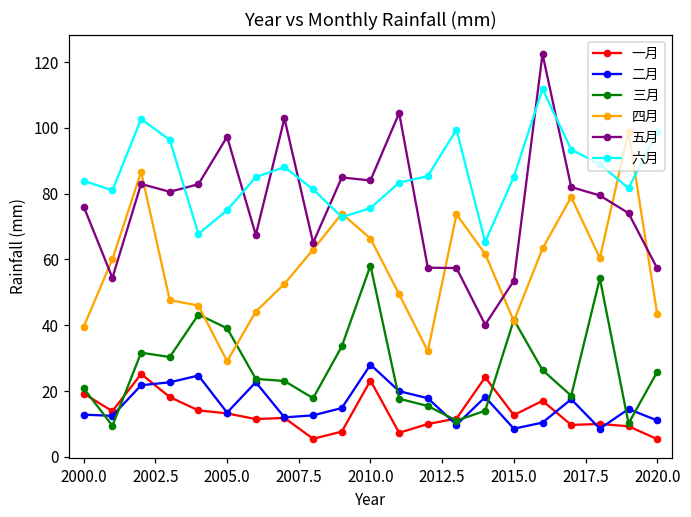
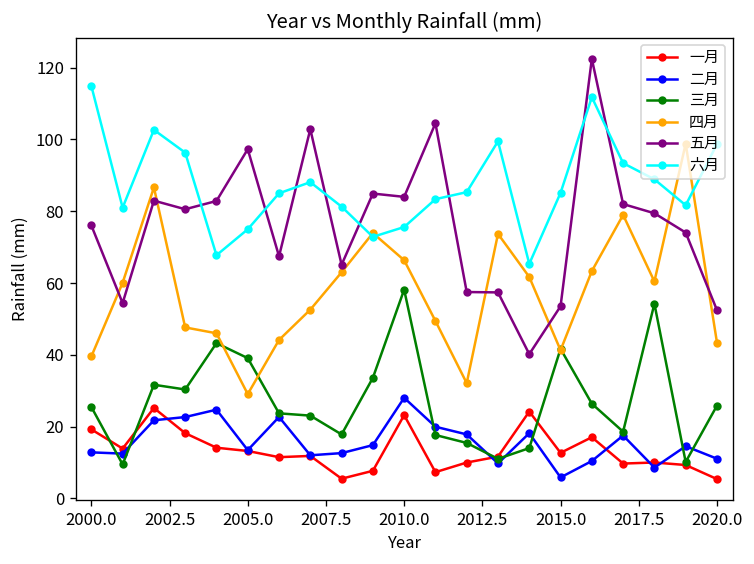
  {
    "一月": {
      "2000.0": 19,
      "2010.0": 23,
      "2015.0": 13,
      "2020.0": 5
    },
    "二月": {
      "2000.0": 13,
      "2010.0": 28,
-     "2015.0": 9,
+     "2015.0": 6,
      "2020.0": 11
    },
    "三月": {
-     "2000.0": 21,
+     "2000.0": 25,
      "2005.0": 39,
      "2010.0": 58,
      "2020.0": 26
    },
    "四月": {
      "2000.0": 40,
      "2005.0": 29,
      "2010.0": 66,
      "2020.0": 43
    },
    "五月": {
      "2000.0": 76,
      "2005.0": 97,
      "2010.0": 84,
      "2015.0": 54,
-     "2020.0": 57
+     "2020.0": 52
    },
    "六月": {
-     "2000.0": 84,
+     "2000.0": 115,
      "2005.0": 75,
      "2010.0": 76,
      "2015.0": 85
    }
  }
